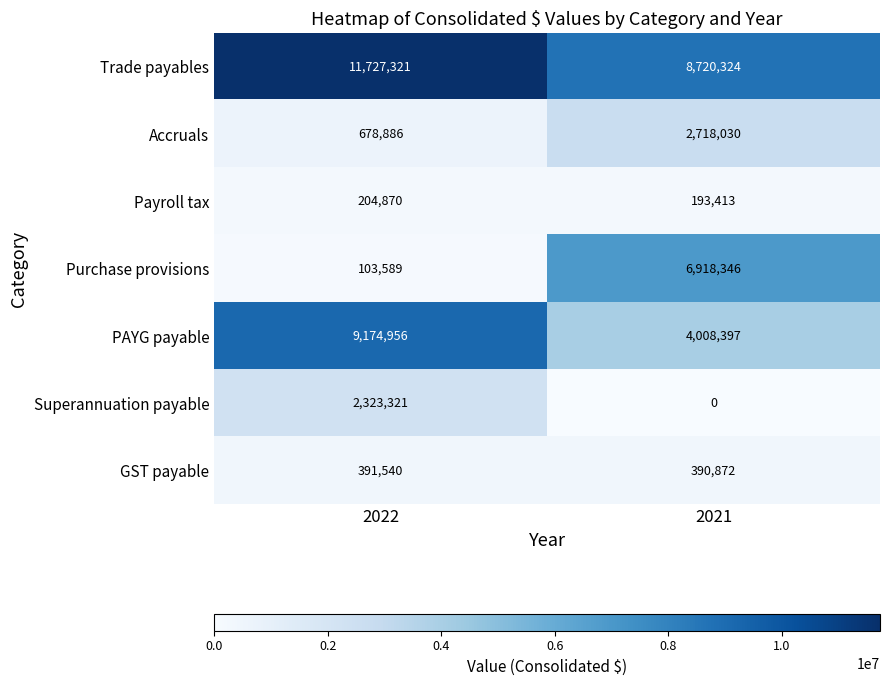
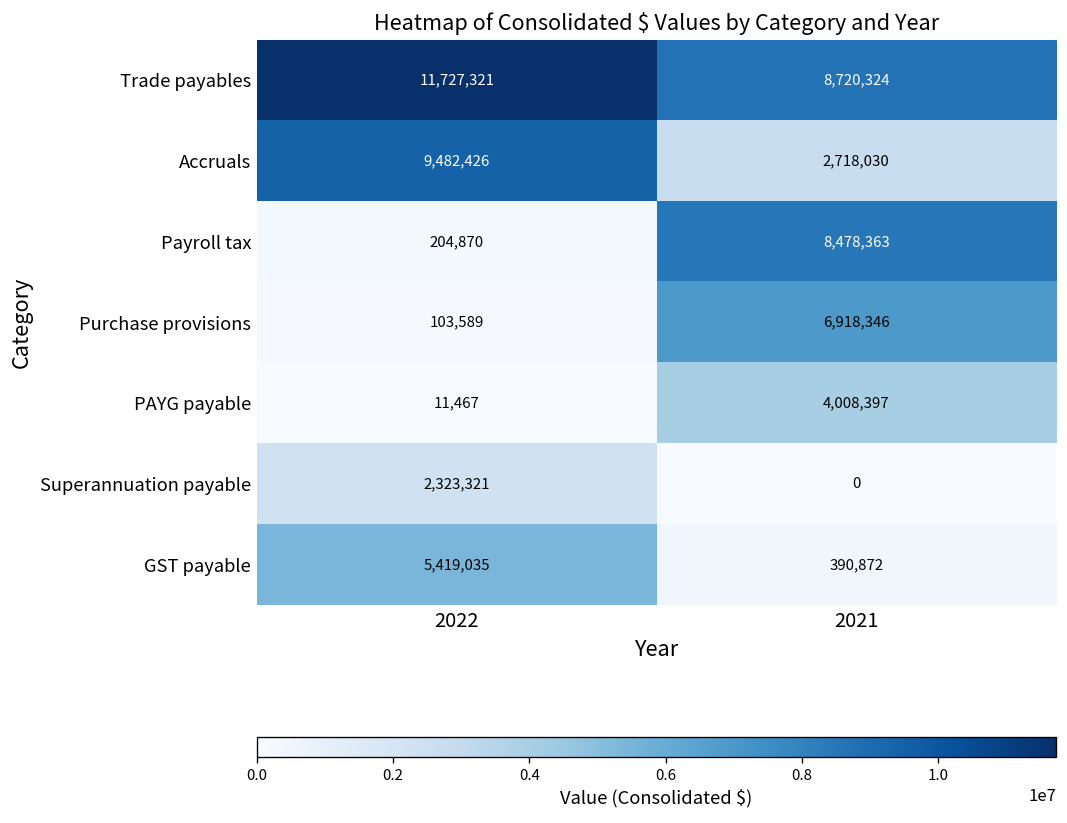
  {
    "Trade payables": {
      "2022": "11,727,321",
      "2021": "8,720,324"
    },
    "Accruals": {
-     "2022": "678,886",
+     "2022": "9,482,426",
      "2021": "2,718,030"
    },
    "Payroll tax": {
      "2022": "204,870",
-     "2021": "193,413"
+     "2021": "8,478,363"
    },
    "Purchase provisions": {
      "2022": "103,589",
      "2021": "6,918,346"
    },
    "PAYG payable": {
-     "2022": "9,174,956",
+     "2022": "11,467",
      "2021": "4,008,397"
    },
    "Superannuation payable": {
      "2022": "2,323,321",
      "2021": "0"
    },
    "GST payable": {
-     "2022": "391,540",
+     "2022": "5,419,035",
      "2021": "390,872"
    }
  }
